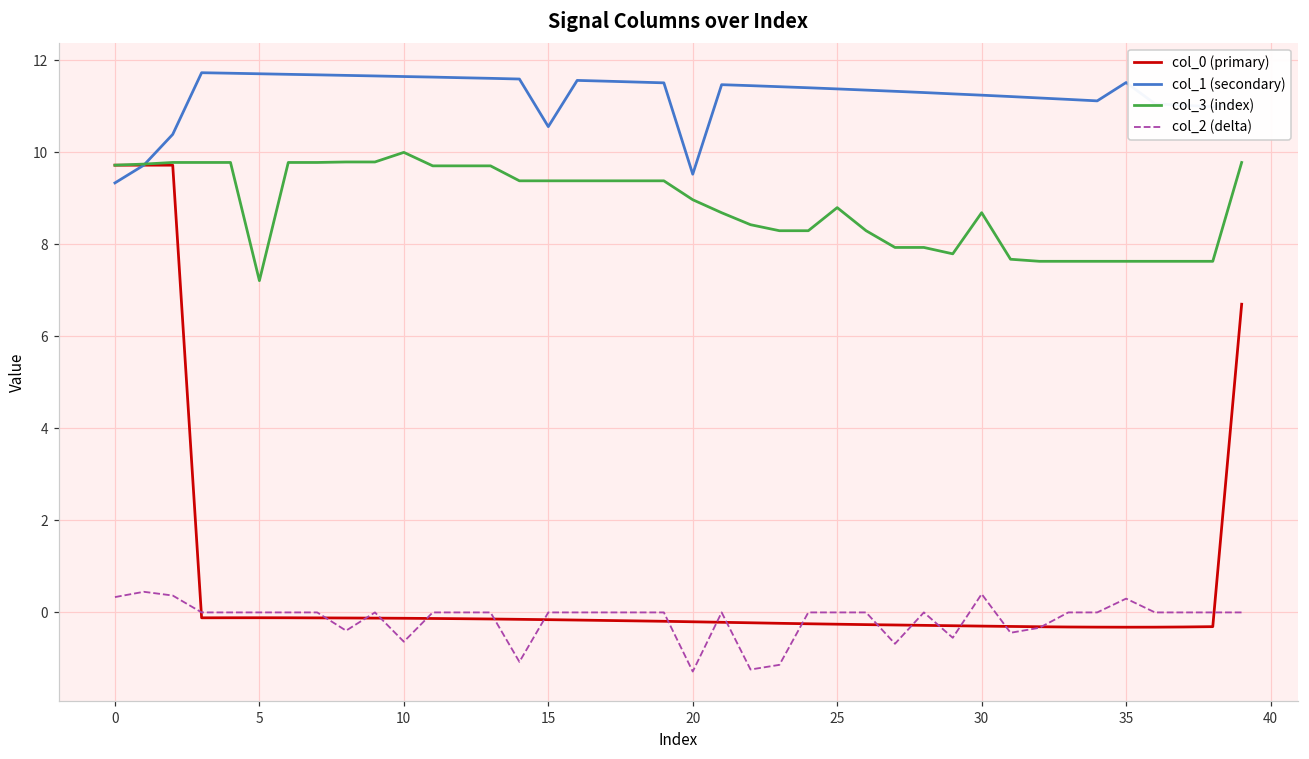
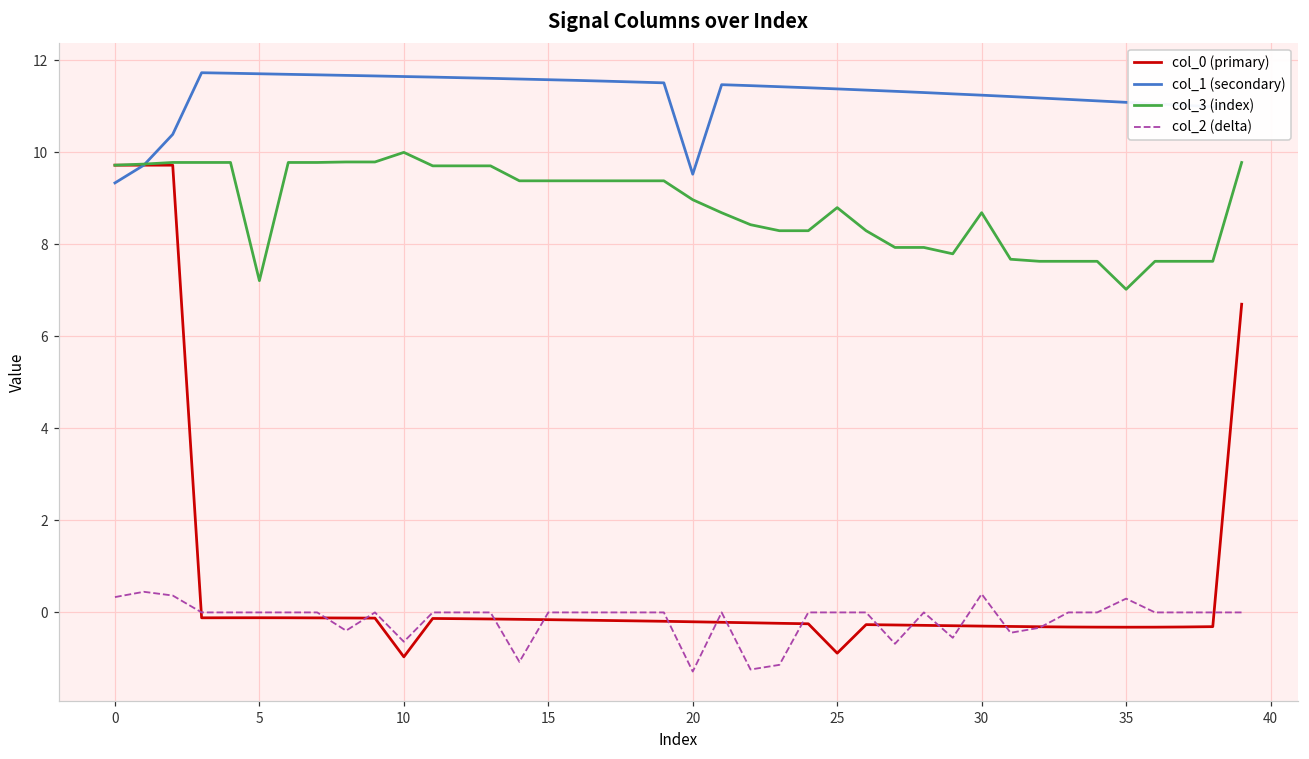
  {
    "col_0 (primary)": {
      "5": -0.1,
-     "10": -0.1,
+     "10": -1.0,
      "15": -0.2,
      "20": -0.2,
-     "25": -0.3,
+     "25": -0.9,
      "30": -0.3,
      "35": -0.3
    },
    "col_1 (secondary)": {
      "0": 9.3,
      "5": 11.7,
      "10": 11.6,
-     "15": 10.6,
+     "15": 11.6,
      "20": 9.5,
      "25": 11.4,
      "30": 11.2,
-     "35": 11.5
+     "35": 11.1
    },
    "col_3 (index)": {
      "5": 7.2,
      "10": 10.0,
      "15": 9.4,
      "20": 9.0,
      "25": 8.8,
      "30": 8.7,
-     "35": 7.6
+     "35": 7.0
    },
    "col_2 (delta)": {
      "0": 0.3,
      "5": 0.0,
      "10": -0.6,
      "15": 0.0,
      "20": -1.3,
      "25": 0.0,
      "30": 0.4,
      "35": 0.3
    }
  }
